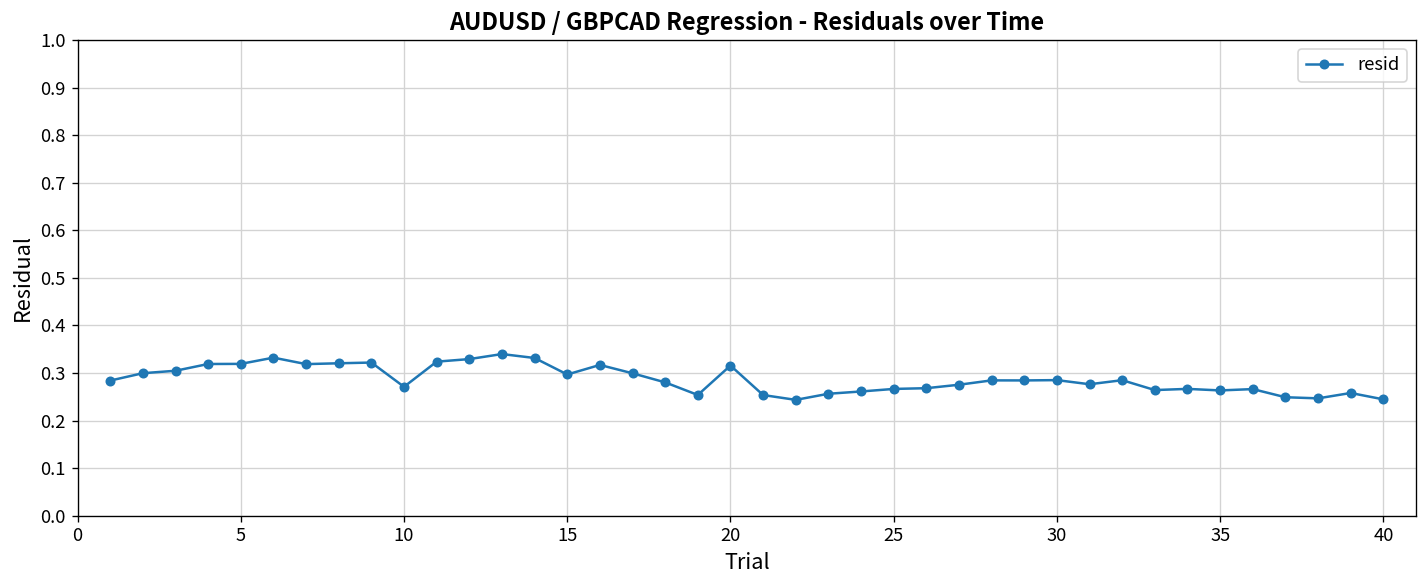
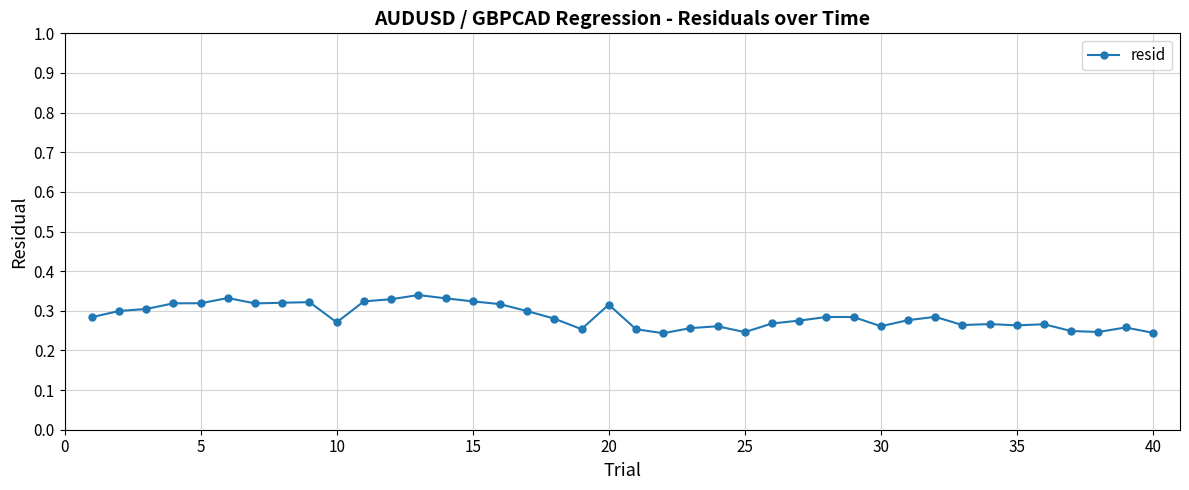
  {
    "5": 0.32,
    "10": 0.27,
-   "15": 0.30,
+   "15": 0.32,
    "20": 0.32,
-   "25": 0.27,
-   "30": 0.28,
+   "25": 0.25,
+   "30": 0.26,
    "35": 0.26,
    "40": 0.24
  }
